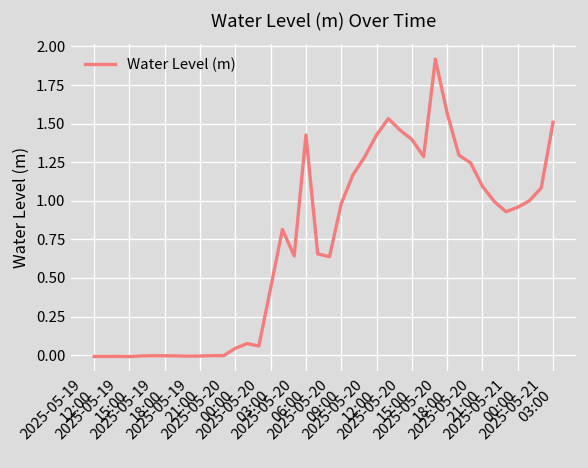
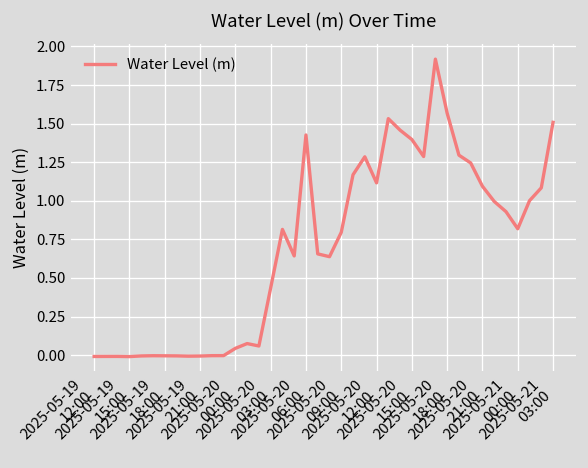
  {
    "2025-05-19 12:00": -0.01,
    "2025-05-19 15:00": -0.01,
    "2025-05-19 18:00": 0.00,
    "2025-05-19 21:00": -0.01,
    "2025-05-20 00:00": 0.04,
    "2025-05-20 03:00": 0.43,
    "2025-05-20 06:00": 1.43,
-   "2025-05-20 09:00": 0.98,
-   "2025-05-20 12:00": 1.43,
+   "2025-05-20 09:00": 0.80,
+   "2025-05-20 12:00": 1.12,
    "2025-05-20 15:00": 1.40,
    "2025-05-20 18:00": 1.57,
    "2025-05-20 21:00": 1.09,
-   "2025-05-21 00:00": 0.96,
+   "2025-05-21 00:00": 0.82,
    "2025-05-21 03:00": 1.51
  }
